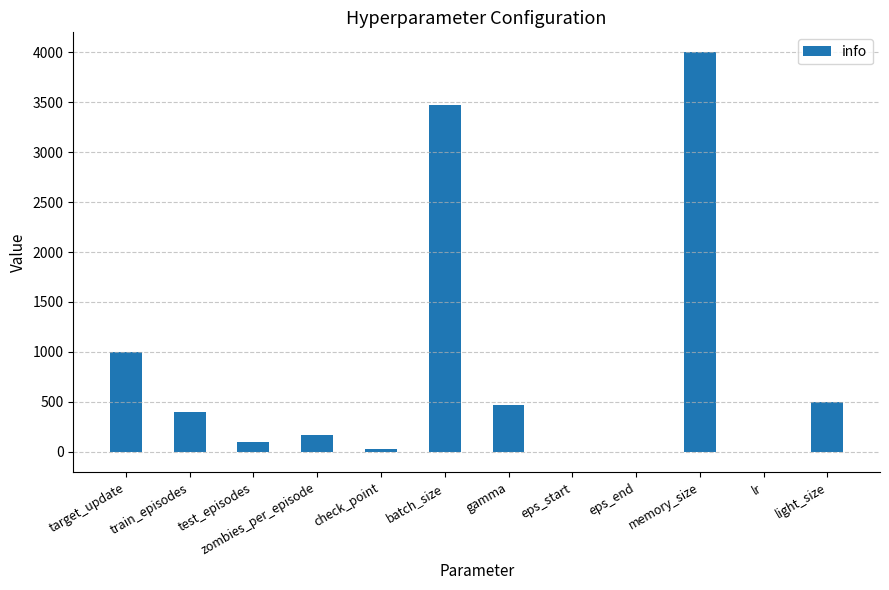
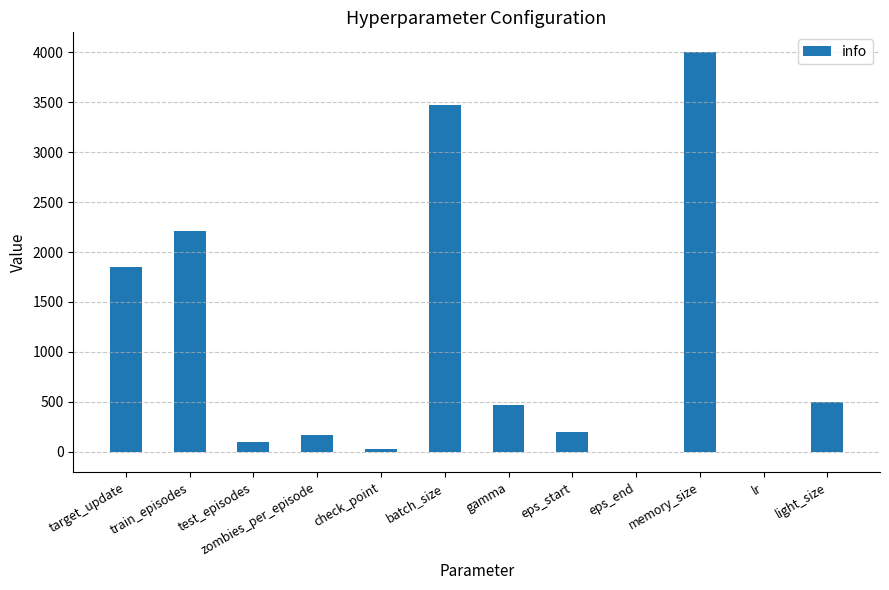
  {
-   "target_update": 1000,
-   "train_episodes": 400,
+   "target_update": 1900,
+   "train_episodes": 2200,
    "test_episodes": 100,
    "zombies_per_episode": 200,
    "batch_size": 3500,
    "gamma": 500,
-   "eps_start": 0,
+   "eps_start": 200,
    "memory_size": 4000,
    "light_size": 500
  }
